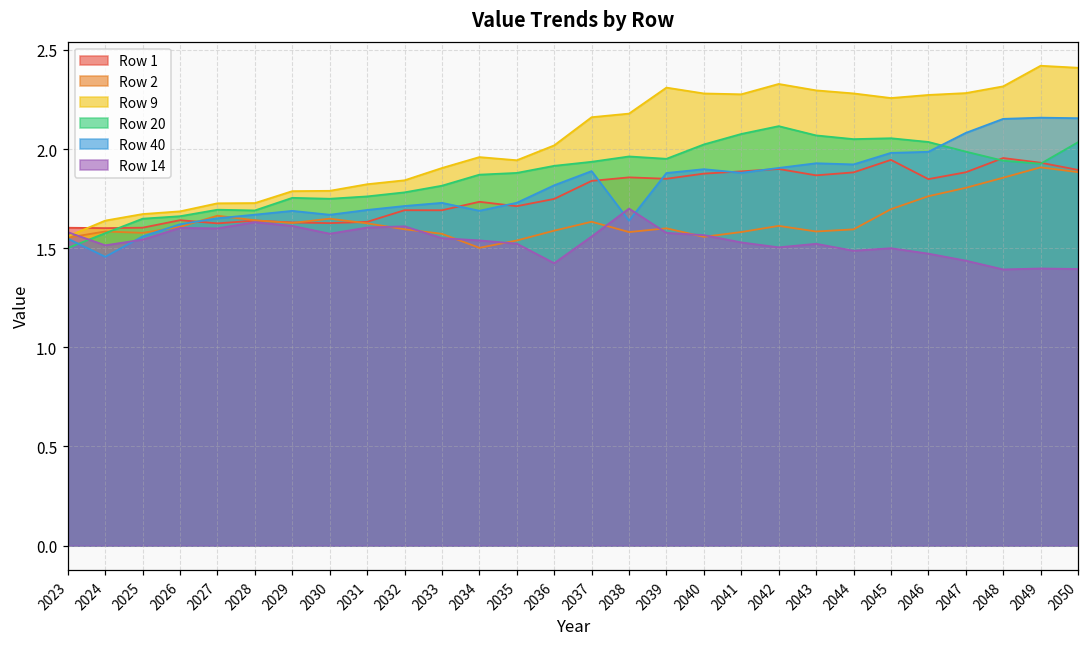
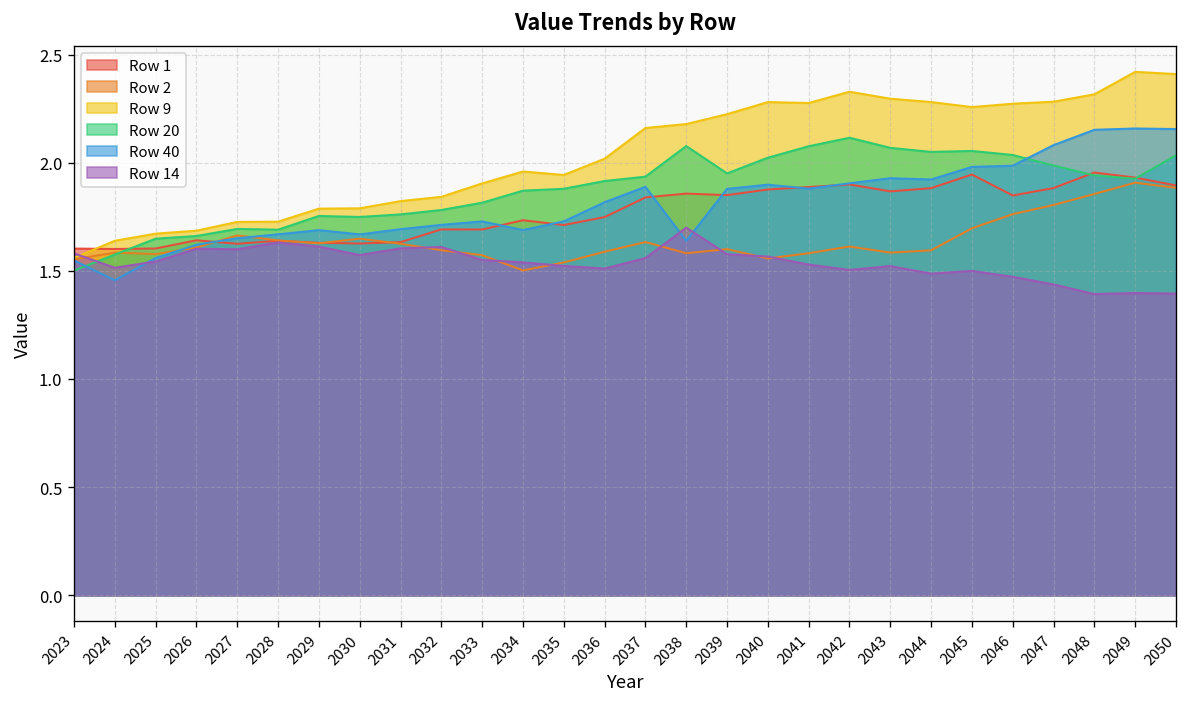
  {
    "Row 9": {
      "2024": 1.64,
      "2025": 1.67,
      "2026": 1.69,
      "2027": 1.73,
      "2028": 1.73,
      "2029": 1.79,
      "2030": 1.79,
      "2031": 1.82,
      "2032": 1.84,
      "2033": 1.90,
      "2034": 1.96,
      "2035": 1.94,
      "2036": 2.02,
      "2037": 2.16,
      "2038": 2.18,
-     "2039": 2.31,
+     "2039": 2.22,
      "2040": 2.28,
      "2041": 2.28,
      "2042": 2.33,
      "2043": 2.30,
      "2044": 2.28,
      "2045": 2.26,
      "2046": 2.27,
      "2047": 2.28,
      "2048": 2.32,
      "2049": 2.42,
      "2050": 2.41
    },
    "Row 20": {
      "2023": 1.50,
      "2025": 1.65,
      "2026": 1.66,
      "2027": 1.69,
      "2028": 1.69,
      "2029": 1.75,
      "2030": 1.75,
      "2031": 1.76,
      "2032": 1.78,
      "2033": 1.82,
      "2034": 1.87,
      "2035": 1.88,
      "2036": 1.92,
      "2037": 1.94,
-     "2038": 1.96,
+     "2038": 2.08,
      "2039": 1.95,
      "2040": 2.02,
      "2041": 2.08,
      "2042": 2.12,
      "2043": 2.07,
      "2044": 2.05,
      "2045": 2.05,
      "2046": 2.04,
      "2047": 1.99,
      "2050": 2.03
    },
    "Row 40": {
      "2024": 1.46,
      "2025": 1.56,
      "2028": 1.67,
      "2029": 1.69,
      "2030": 1.67,
      "2031": 1.69,
      "2032": 1.71,
      "2033": 1.73,
      "2034": 1.69,
      "2035": 1.73,
      "2036": 1.82,
      "2037": 1.89,
      "2038": 1.64,
      "2039": 1.88,
      "2040": 1.90,
      "2043": 1.93,
      "2044": 1.92,
      "2045": 1.98,
      "2046": 1.99,
      "2047": 2.08,
      "2048": 2.15,
      "2049": 2.16,
      "2050": 2.16
    },
    "Row 14": {
      "2023": 1.58,
      "2024": 1.51,
      "2025": 1.54,
      "2027": 1.60,
      "2029": 1.61,
      "2030": 1.57,
      "2031": 1.60,
      "2032": 1.61,
      "2033": 1.55,
      "2034": 1.54,
      "2035": 1.52,
-     "2036": 1.42,
+     "2036": 1.51,
      "2037": 1.56,
      "2038": 1.70,
      "2039": 1.58,
      "2041": 1.53,
      "2042": 1.50,
      "2043": 1.52,
      "2044": 1.49,
      "2045": 1.50,
      "2046": 1.47,
      "2047": 1.44,
      "2048": 1.39,
      "2049": 1.40,
      "2050": 1.40
    }
  }
